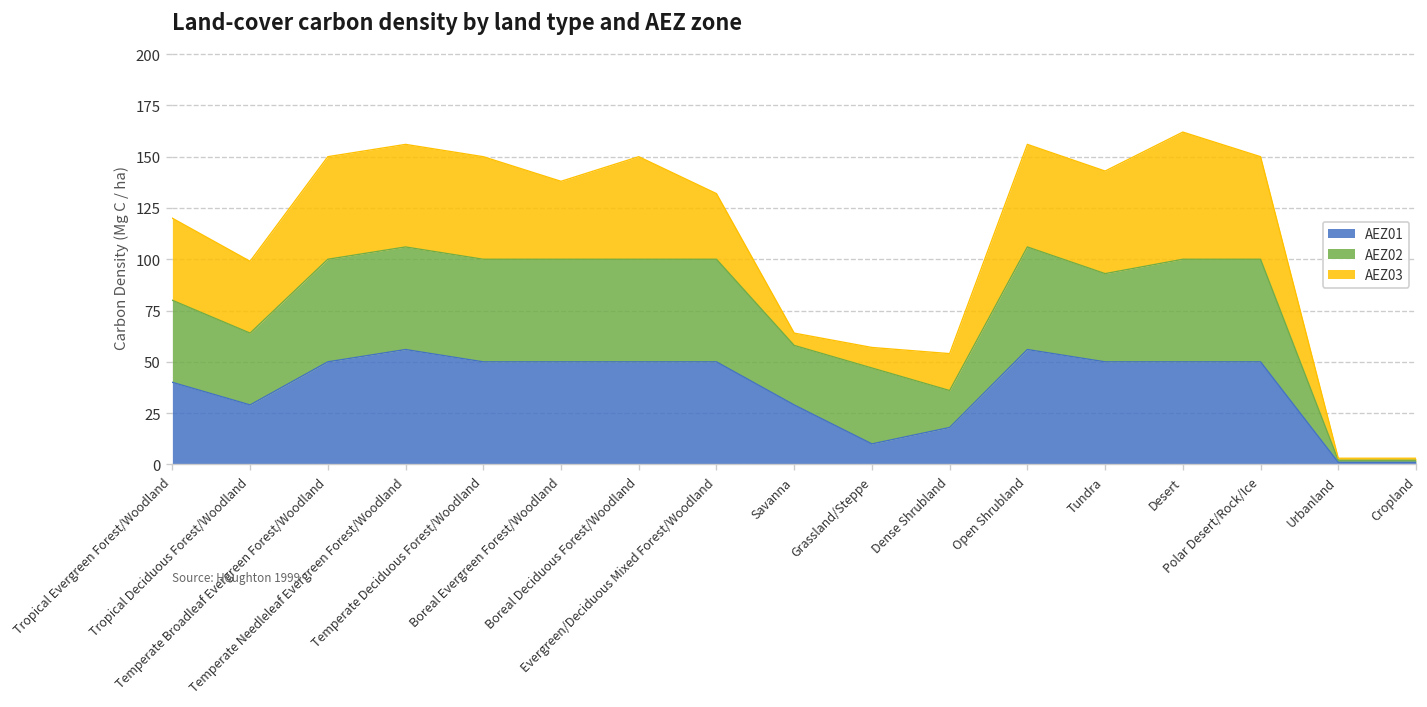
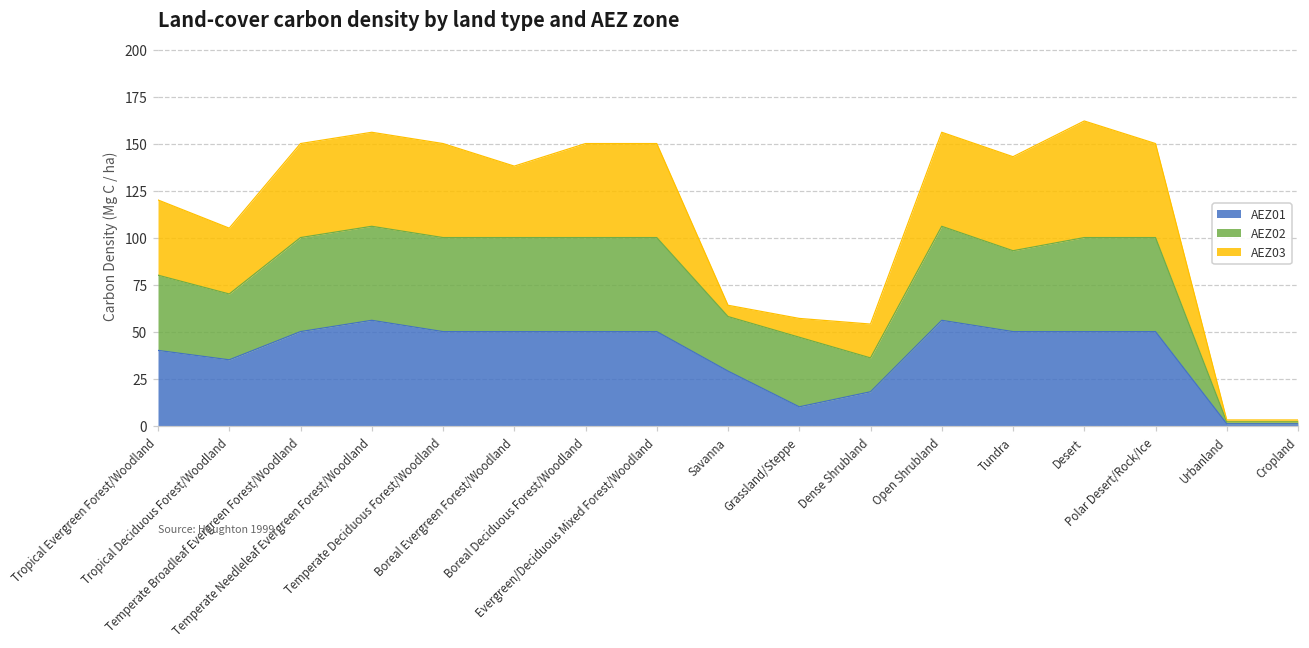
  {
    "AEZ01": {
      "Tropical Evergreen Forest/Woodland": 40,
-     "Tropical Deciduous Forest/Woodland": 29,
+     "Tropical Deciduous Forest/Woodland": 35,
      "Temperate Broadleaf Evergreen Forest/Woodland": 50,
      "Temperate Needleleaf Evergreen Forest/Woodland": 56,
      "Temperate Deciduous Forest/Woodland": 50,
      "Boreal Evergreen Forest/Woodland": 50,
      "Boreal Deciduous Forest/Woodland": 50,
      "Evergreen/Deciduous Mixed Forest/Woodland": 50,
      "Savanna": 29,
      "Grassland/Steppe": 10,
      "Dense Shrubland": 18,
      "Open Shrubland": 56,
      "Tundra": 50,
      "Desert": 50,
      "Polar Desert/Rock/Ice": 50
    },
    "AEZ02": {
      "Tropical Evergreen Forest/Woodland": 40,
      "Tropical Deciduous Forest/Woodland": 35,
      "Temperate Broadleaf Evergreen Forest/Woodland": 50,
      "Temperate Needleleaf Evergreen Forest/Woodland": 50,
      "Temperate Deciduous Forest/Woodland": 50,
      "Boreal Evergreen Forest/Woodland": 50,
      "Boreal Deciduous Forest/Woodland": 50,
      "Evergreen/Deciduous Mixed Forest/Woodland": 50,
      "Savanna": 29,
      "Grassland/Steppe": 37,
      "Dense Shrubland": 18,
      "Open Shrubland": 50,
      "Tundra": 43,
      "Desert": 50,
      "Polar Desert/Rock/Ice": 50
    },
    "AEZ03": {
      "Tropical Evergreen Forest/Woodland": 40,
      "Tropical Deciduous Forest/Woodland": 35,
      "Temperate Broadleaf Evergreen Forest/Woodland": 50,
      "Temperate Needleleaf Evergreen Forest/Woodland": 50,
      "Temperate Deciduous Forest/Woodland": 50,
      "Boreal Evergreen Forest/Woodland": 38,
      "Boreal Deciduous Forest/Woodland": 50,
-     "Evergreen/Deciduous Mixed Forest/Woodland": 32,
+     "Evergreen/Deciduous Mixed Forest/Woodland": 50,
      "Savanna": 6,
      "Grassland/Steppe": 10,
      "Dense Shrubland": 18,
      "Open Shrubland": 50,
      "Tundra": 50,
      "Desert": 62,
      "Polar Desert/Rock/Ice": 50
    }
  }
